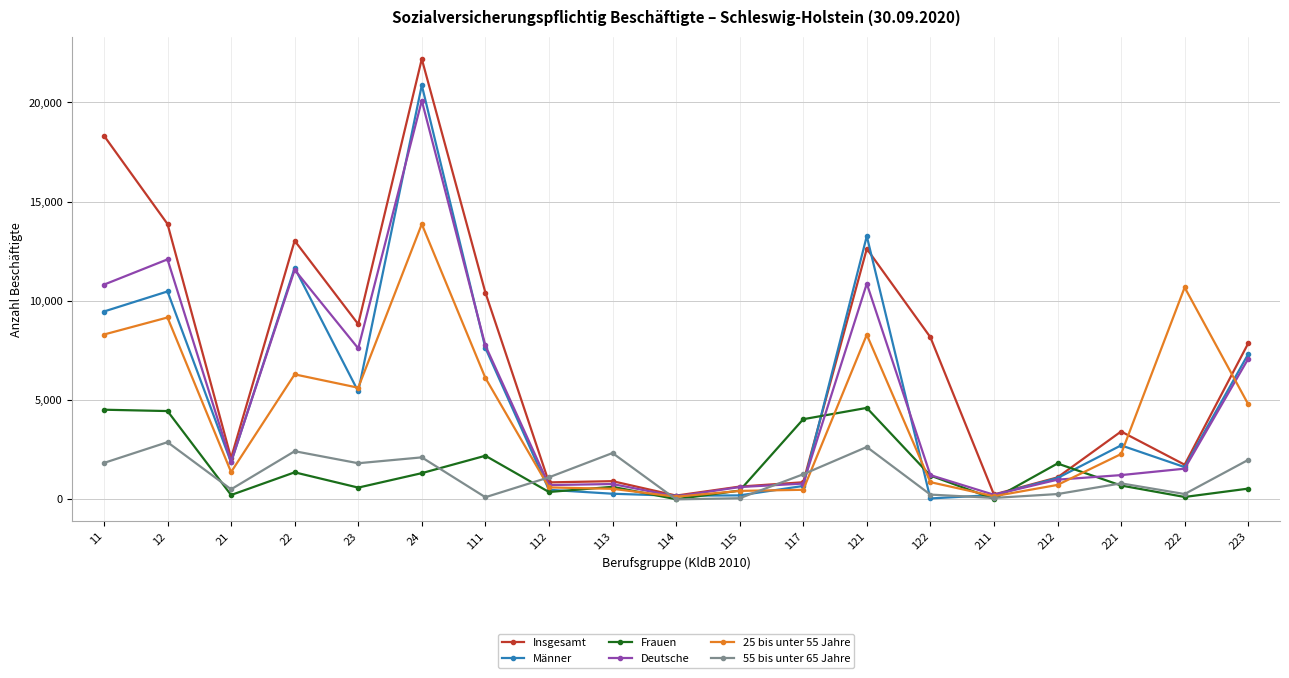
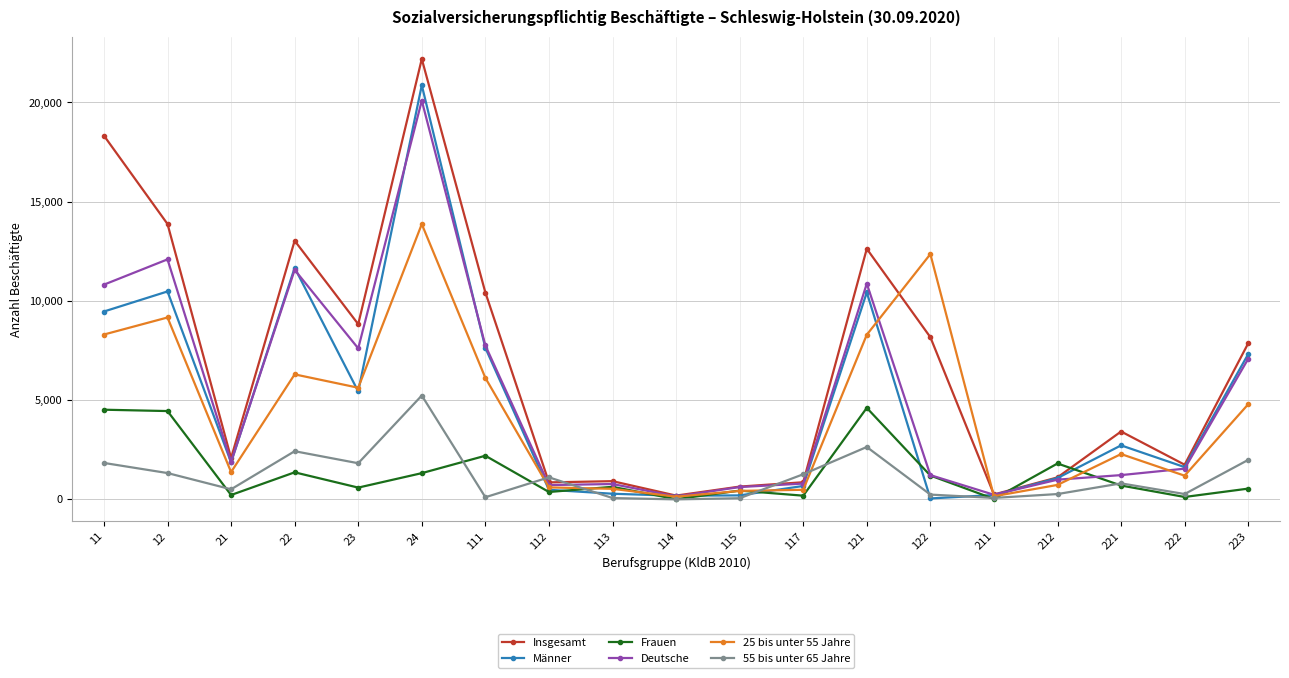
  {
    "Insgesamt": {
      "11": "18,300",
      "12": "13,900",
      "21": "2,100",
      "22": "13,000",
      "23": "8,800",
      "24": "22,200",
      "111": "10,400",
      "112": "900",
      "113": "900",
      "121": "12,600",
      "122": "8,200",
      "221": "3,400",
      "223": "7,900"
    },
    "Männer": {
      "11": "9,500",
      "12": "10,500",
      "23": "5,400",
      "24": "20,900",
      "113": "300",
      "115": "200",
-     "121": "13,300",
+     "121": "10,400",
      "122": "0",
      "221": "2,700",
      "223": "7,300"
    },
    "Frauen": {
      "11": "4,500",
      "12": "4,500",
      "21": "200",
      "22": "1,400",
      "23": "600",
      "24": "1,300",
      "111": "2,200",
-     "117": "4,000",
+     "117": "200",
      "121": "4,600",
      "212": "1,800",
      "222": "100",
      "223": "500"
    },
    "Deutsche": {
      "11": "10,800",
      "12": "12,100",
      "23": "7,600",
      "24": "20,100",
      "113": "800",
      "121": "10,900",
      "221": "1,200",
      "223": "7,100"
    },
    "25 bis unter 55 Jahre": {
      "11": "8,300",
      "12": "9,200",
      "21": "1,400",
      "22": "6,300",
      "23": "5,600",
      "24": "13,900",
      "111": "6,100",
      "117": "500",
      "121": "8,300",
-     "122": "900",
+     "122": "12,400",
      "212": "700",
      "221": "2,300",
-     "222": "10,700",
+     "222": "1,200",
      "223": "4,800"
    },
    "55 bis unter 65 Jahre": {
      "11": "1,800",
-     "12": "2,900",
+     "12": "1,300",
      "21": "500",
      "22": "2,400",
      "23": "1,800",
-     "24": "2,100",
+     "24": "5,200",
      "111": "100",
      "112": "1,100",
-     "113": "2,300",
+     "113": "100",
      "115": "100",
      "117": "1,300",
      "121": "2,600",
      "122": "200",
      "212": "300",
      "222": "300",
      "223": "2,000"
    }
  }
